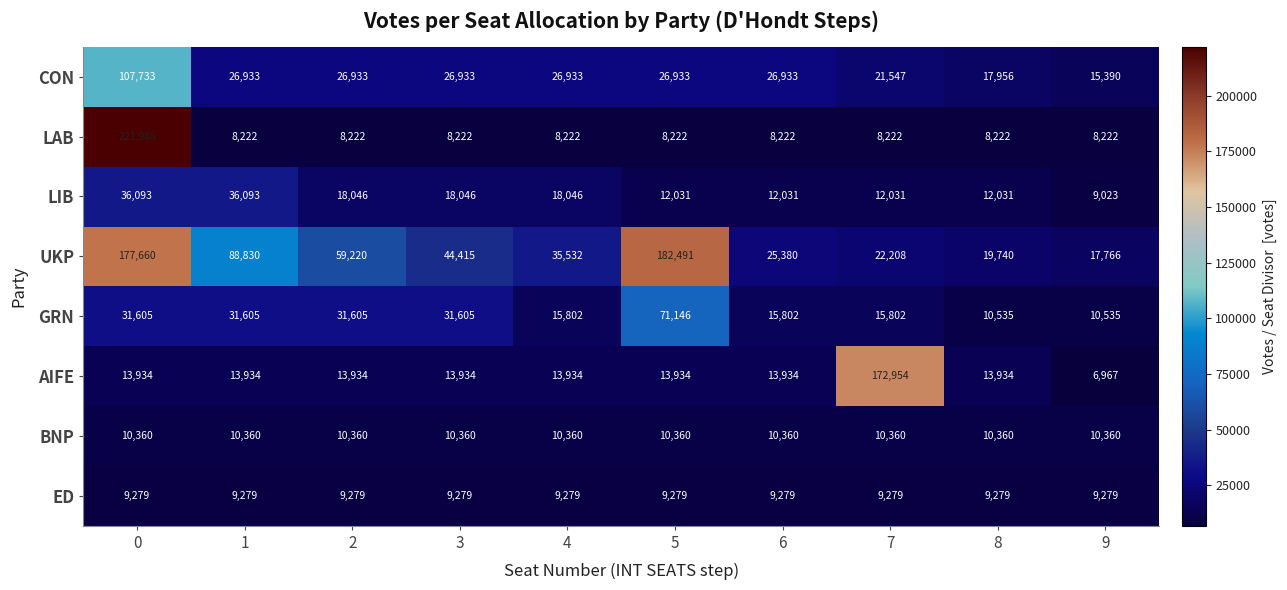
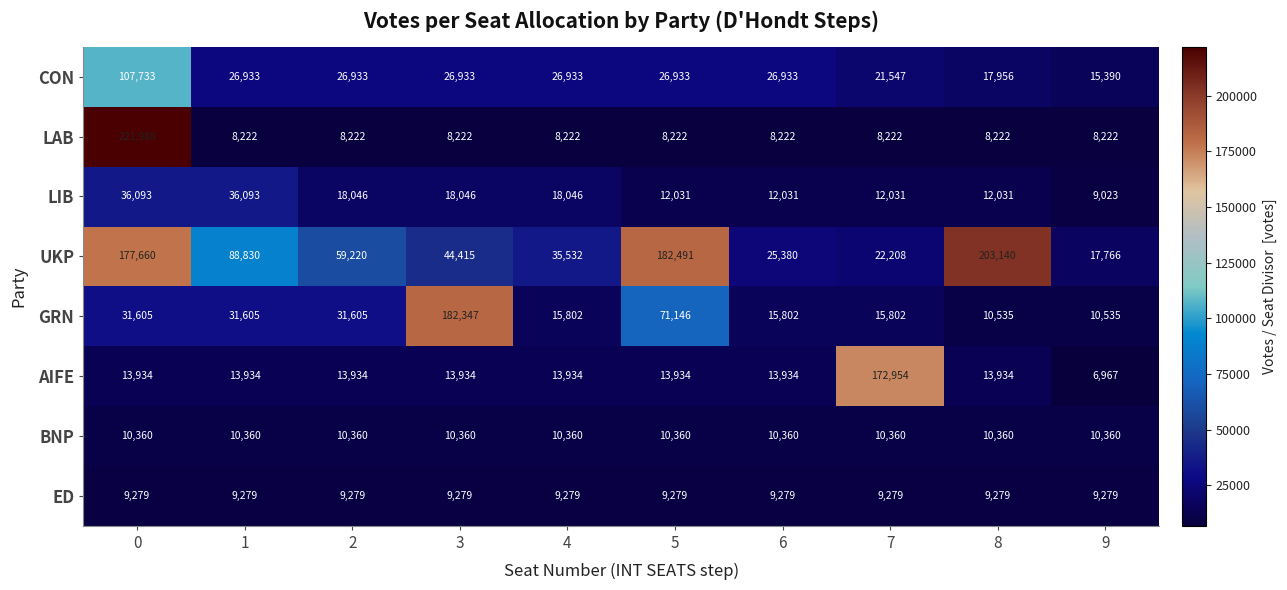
  {
    "CON": {
      "0": "107,733",
      "1": "26,933",
      "2": "26,933",
      "3": "26,933",
      "4": "26,933",
      "5": "26,933",
      "6": "26,933",
      "7": "21,547",
      "8": "17,956",
      "9": "15,390"
    },
    "LAB": {
      "1": "8,222",
      "2": "8,222",
      "3": "8,222",
      "4": "8,222",
      "5": "8,222",
      "6": "8,222",
      "7": "8,222",
      "8": "8,222",
      "9": "8,222"
    },
    "LIB": {
      "0": "36,093",
      "1": "36,093",
      "2": "18,046",
      "3": "18,046",
      "4": "18,046",
      "5": "12,031",
      "6": "12,031",
      "7": "12,031",
      "8": "12,031",
      "9": "9,023"
    },
    "UKP": {
      "0": "177,660",
      "1": "88,830",
      "2": "59,220",
      "3": "44,415",
      "4": "35,532",
      "5": "182,491",
      "6": "25,380",
      "7": "22,208",
-     "8": "19,740",
+     "8": "203,140",
      "9": "17,766"
    },
    "GRN": {
      "0": "31,605",
      "1": "31,605",
      "2": "31,605",
-     "3": "31,605",
+     "3": "182,347",
      "4": "15,802",
      "5": "71,146",
      "6": "15,802",
      "7": "15,802",
      "8": "10,535",
      "9": "10,535"
    },
    "AIFE": {
      "0": "13,934",
      "1": "13,934",
      "2": "13,934",
      "3": "13,934",
      "4": "13,934",
      "5": "13,934",
      "6": "13,934",
      "7": "172,954",
      "8": "13,934",
      "9": "6,967"
    },
    "BNP": {
      "0": "10,360",
      "1": "10,360",
      "2": "10,360",
      "3": "10,360",
      "4": "10,360",
      "5": "10,360",
      "6": "10,360",
      "7": "10,360",
      "8": "10,360",
      "9": "10,360"
    },
    "ED": {
      "0": "9,279",
      "1": "9,279",
      "2": "9,279",
      "3": "9,279",
      "4": "9,279",
      "5": "9,279",
      "6": "9,279",
      "7": "9,279",
      "8": "9,279",
      "9": "9,279"
    }
  }
